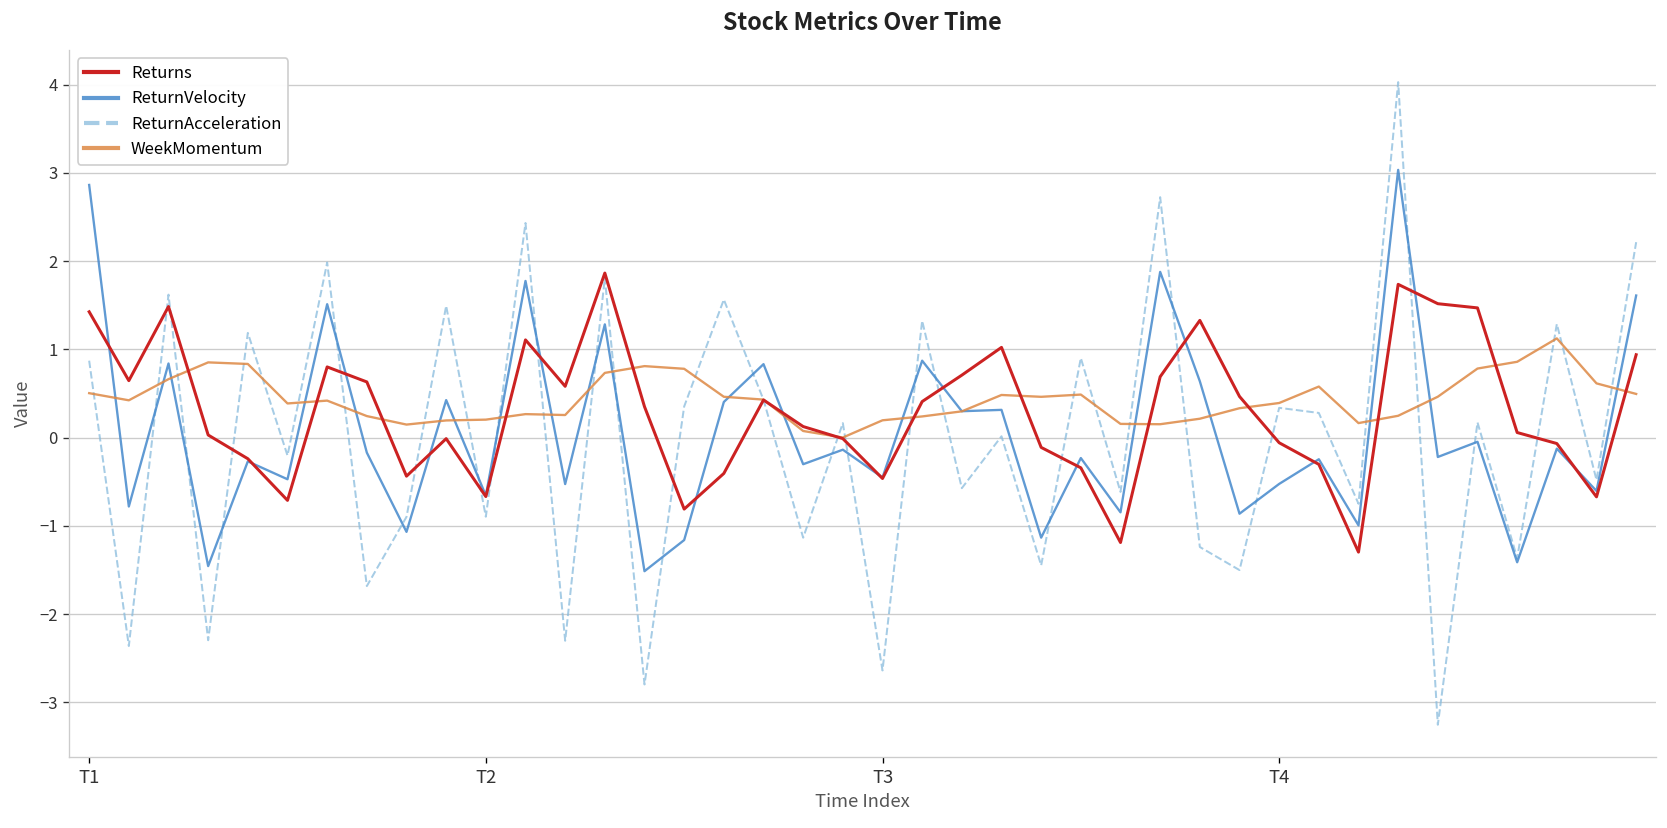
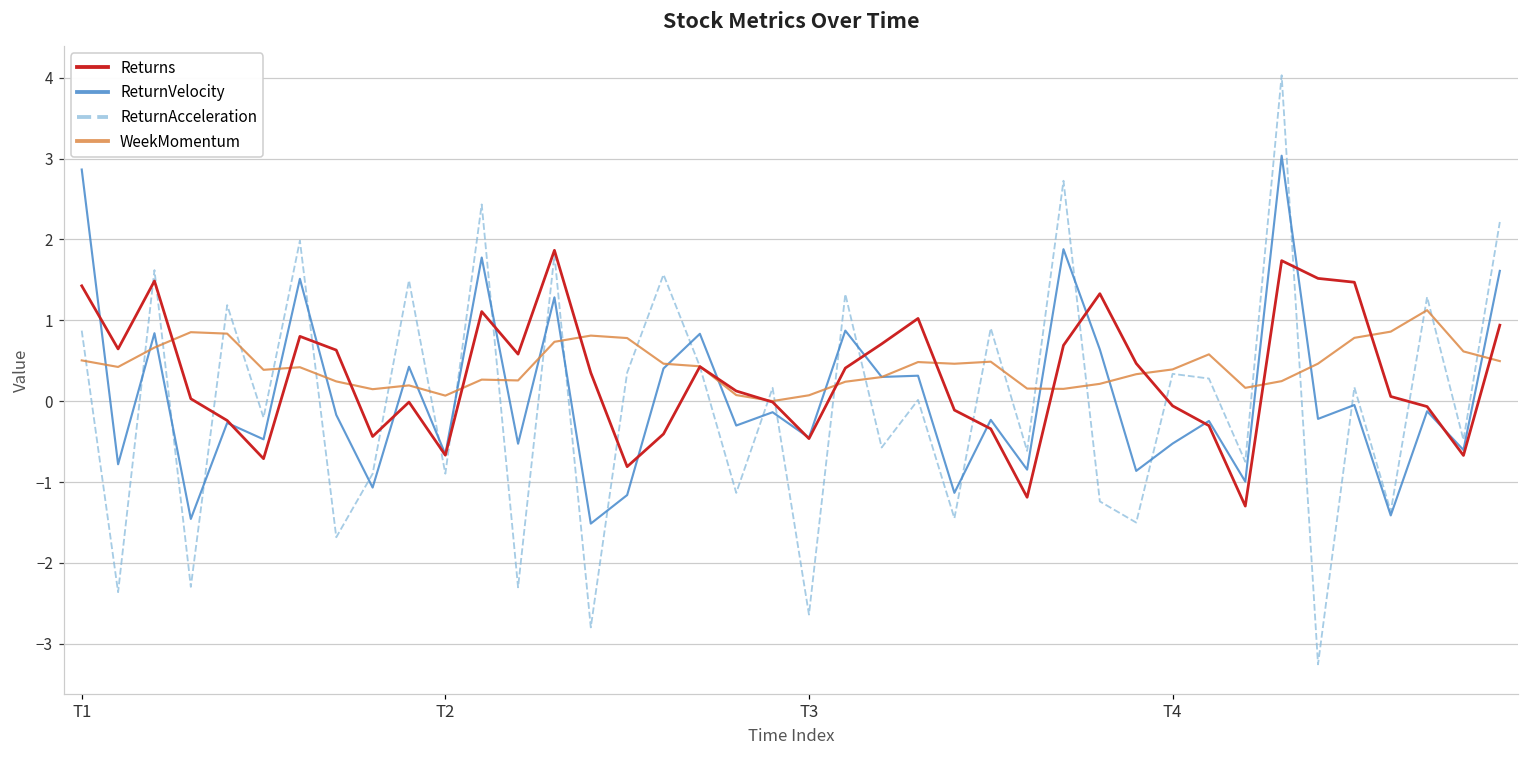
  {
    "Returns": {
      "T1": 1.4,
      "T4": -0.1
    },
    "ReturnVelocity": {
      "T1": 2.9,
      "T4": -0.5
    },
    "ReturnAcceleration": {
      "T1": 0.9,
      "T2": -0.9,
      "T3": -2.6,
      "T4": 0.3
    },
    "WeekMomentum": {
      "T1": 0.5,
-     "T2": 0.2,
-     "T3": 0.2,
+     "T2": 0.1,
+     "T3": 0.1,
      "T4": 0.4
    }
  }
